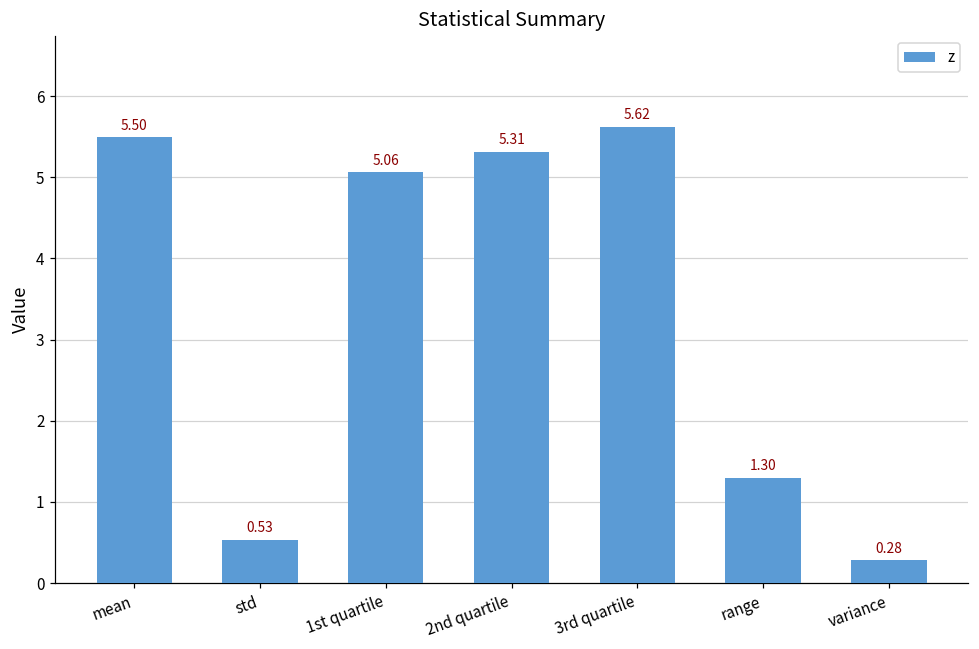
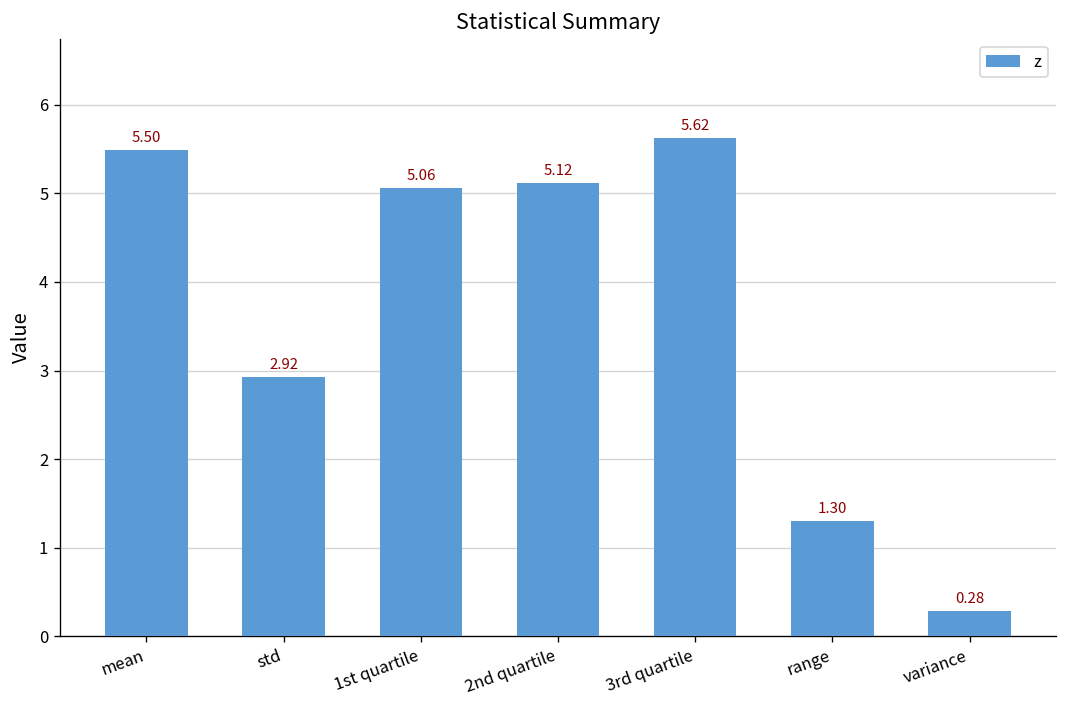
  {
    "mean": 5.50,
-   "std": 0.53,
+   "std": 2.92,
    "1st quartile": 5.06,
-   "2nd quartile": 5.31,
+   "2nd quartile": 5.12,
    "3rd quartile": 5.62,
    "range": 1.30,
    "variance": 0.28
  }
